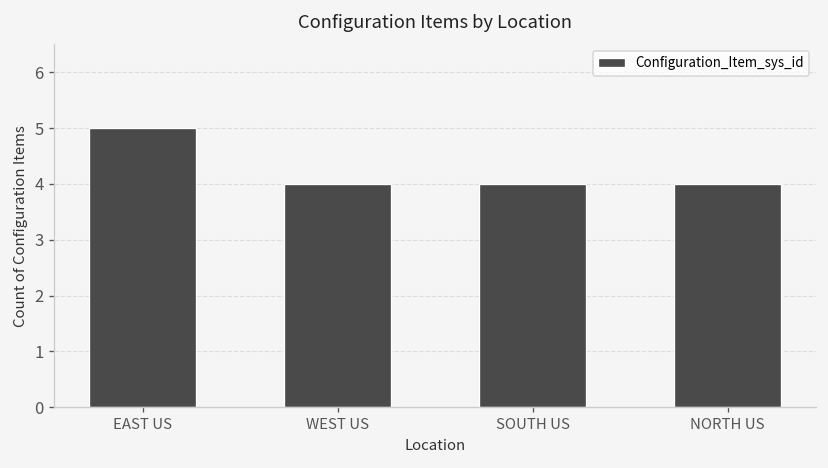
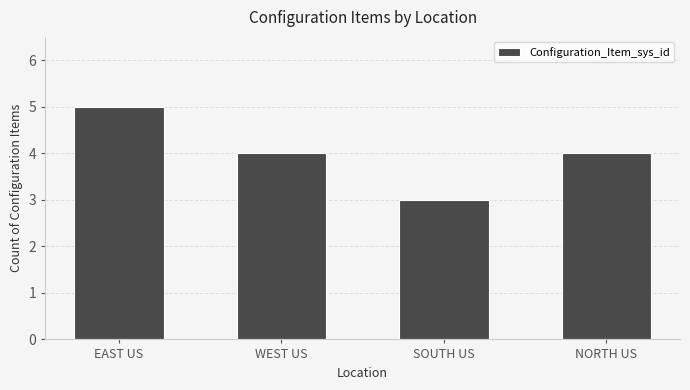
  {
    "EAST US": 5,
    "WEST US": 4,
-   "SOUTH US": 4,
+   "SOUTH US": 3,
    "NORTH US": 4
  }
